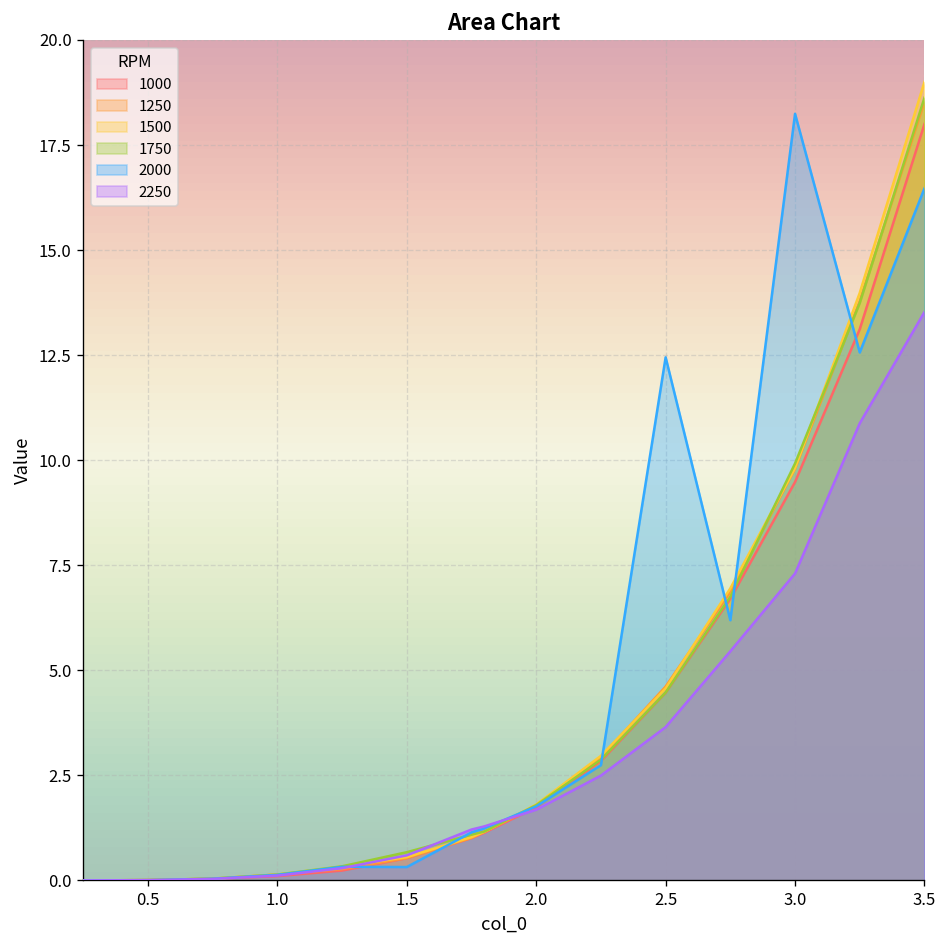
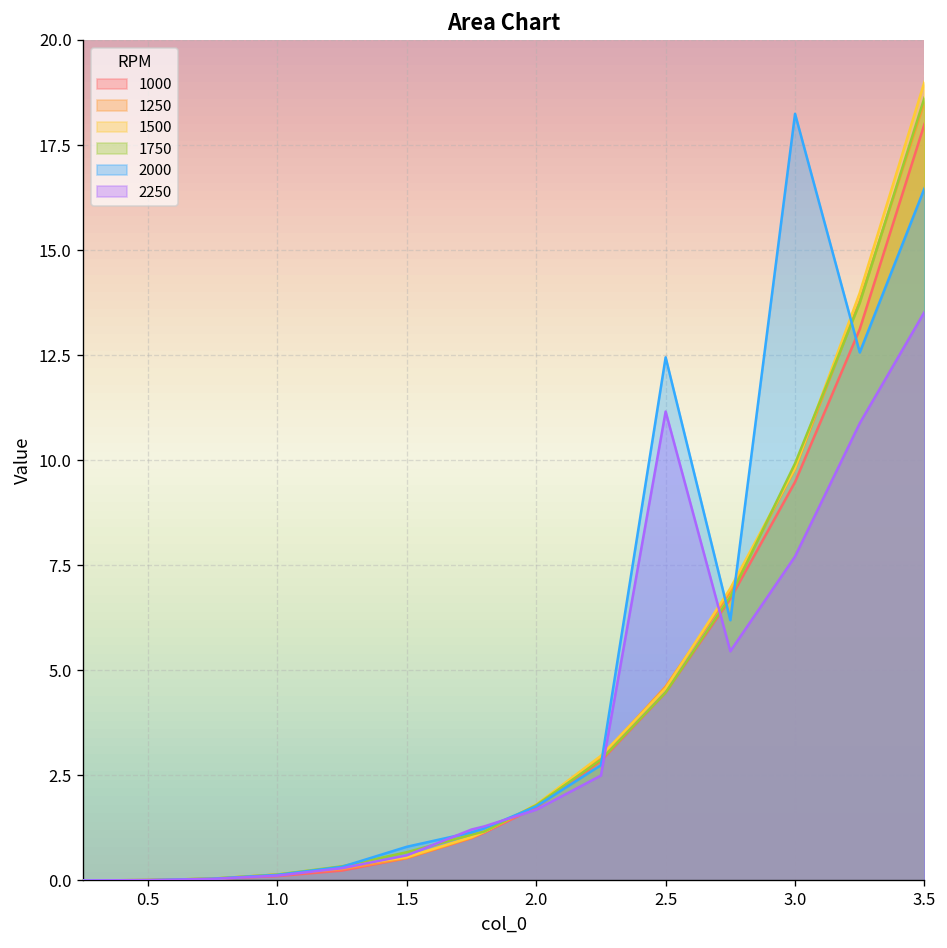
  {
    "2000": {
-     "1.5": 0.3,
+     "1.5": 0.8,
      "2.5": 12.4,
      "3.0": 18.2,
      "3.5": 16.5
    },
    "2250": {
-     "2.5": 3.6,
-     "3.0": 7.3,
+     "2.5": 11.2,
+     "3.0": 7.7,
      "3.5": 13.5
    }
  }
